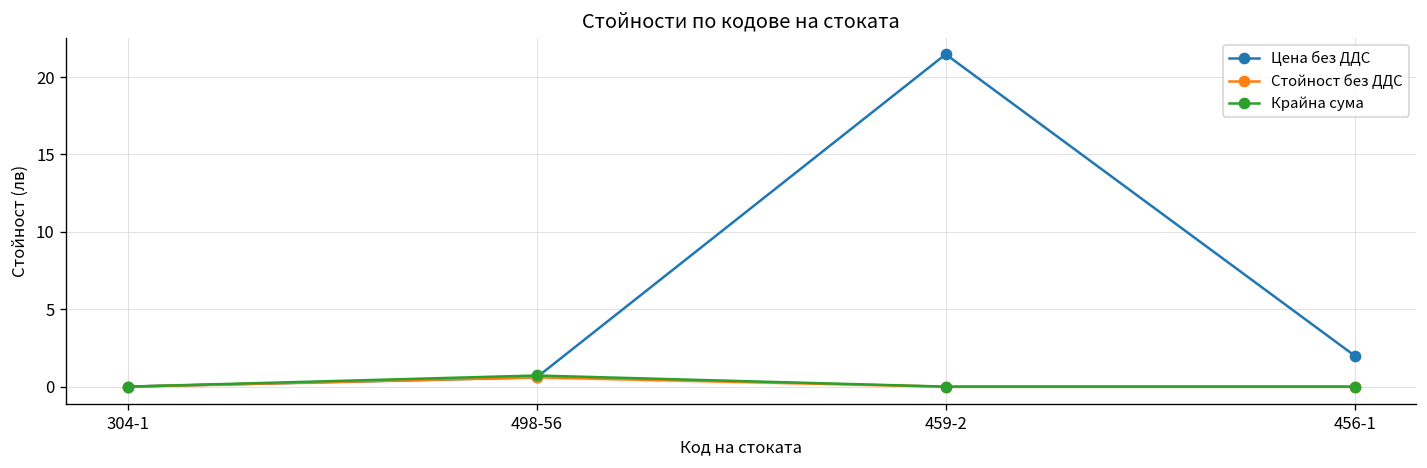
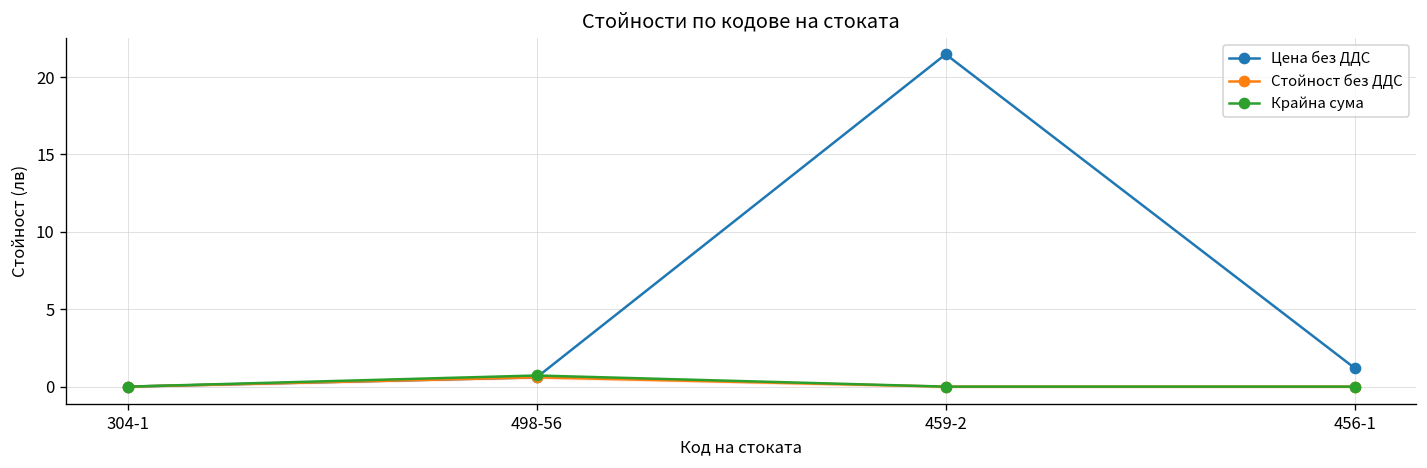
  {
    "Цена без ДДС": {
      "459-2": 21.5,
-     "456-1": 2.0
+     "456-1": 1.2
    }
  }
